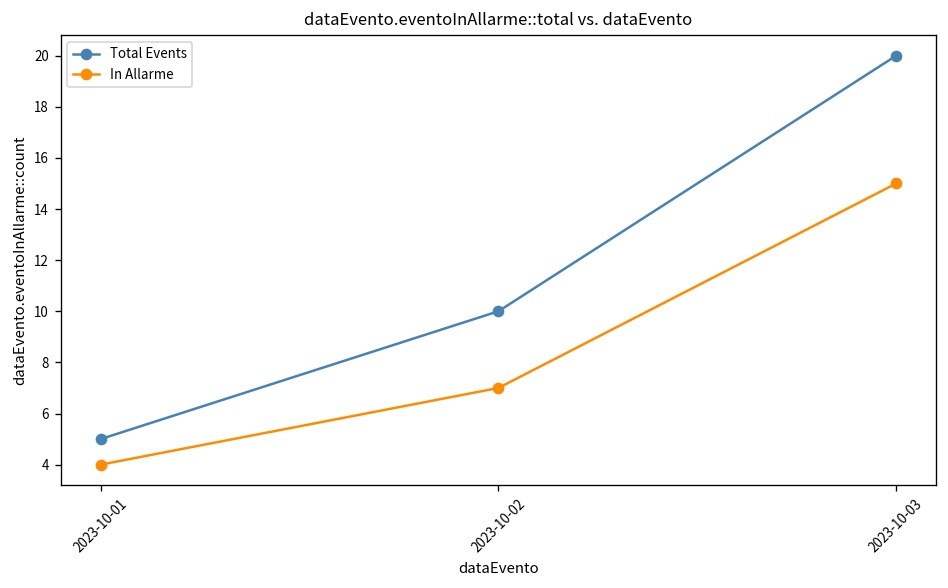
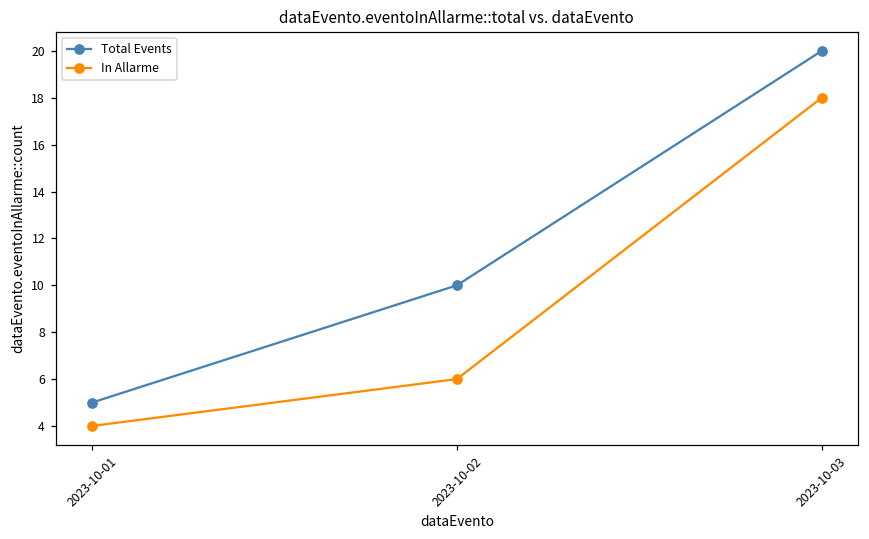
  {
    "Total Events": {
      "2023-10-01": 5,
      "2023-10-02": 10,
      "2023-10-03": 20
    },
    "In Allarme": {
      "2023-10-01": 4,
-     "2023-10-02": 7,
-     "2023-10-03": 15
+     "2023-10-02": 6,
+     "2023-10-03": 18
    }
  }
